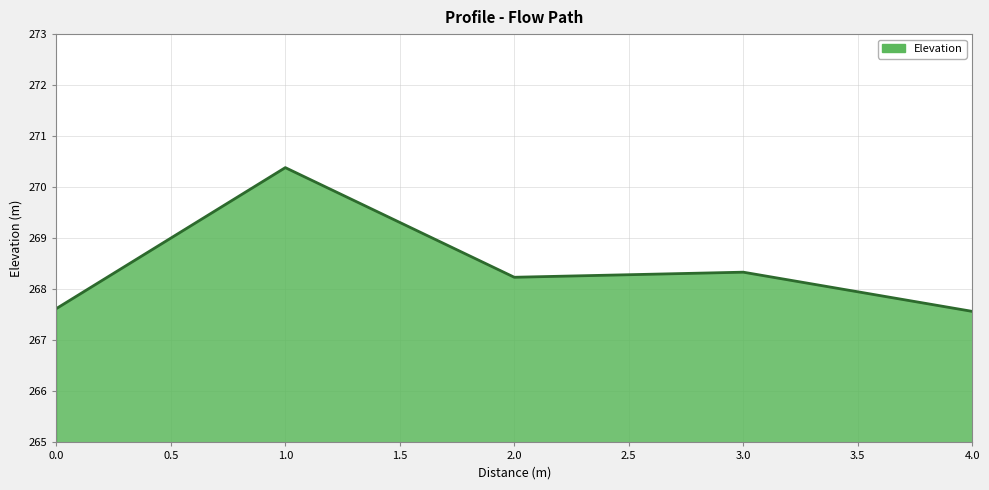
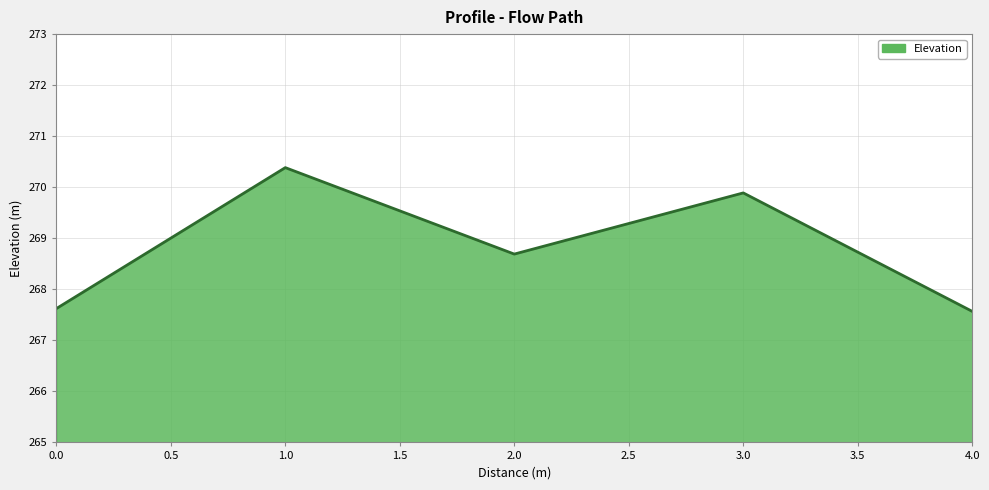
  {
    "0.0": 267.6,
    "1.0": 270.4,
-   "2.0": 268.2,
-   "3.0": 268.3,
+   "2.0": 268.7,
+   "3.0": 269.9,
    "4.0": 267.6
  }
